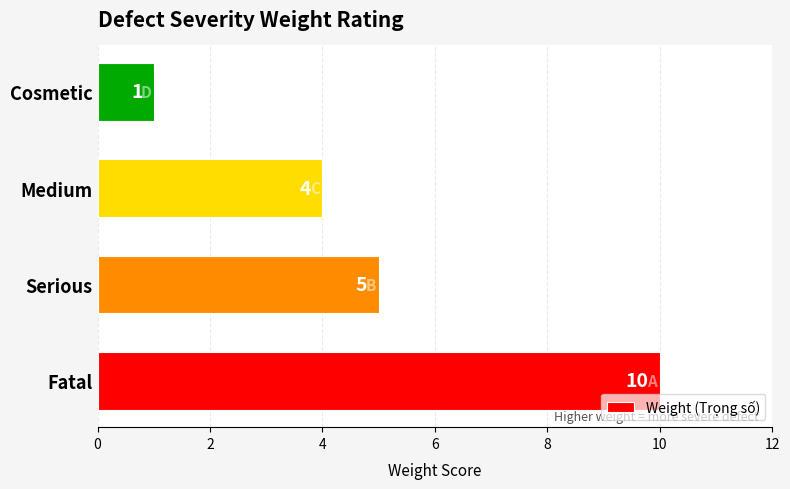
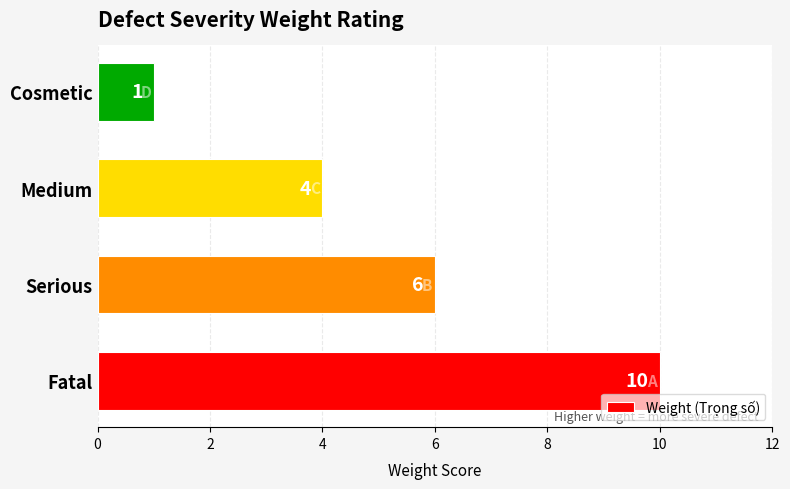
  {
    "Medium": 4,
-   "Serious": 5,
+   "Serious": 6,
    "Fatal": 10
  }
